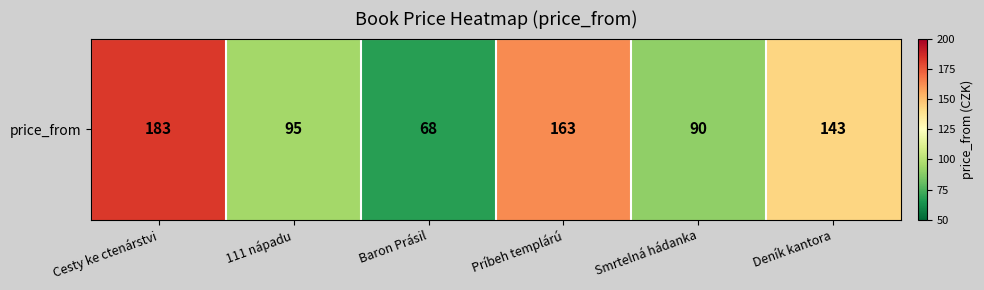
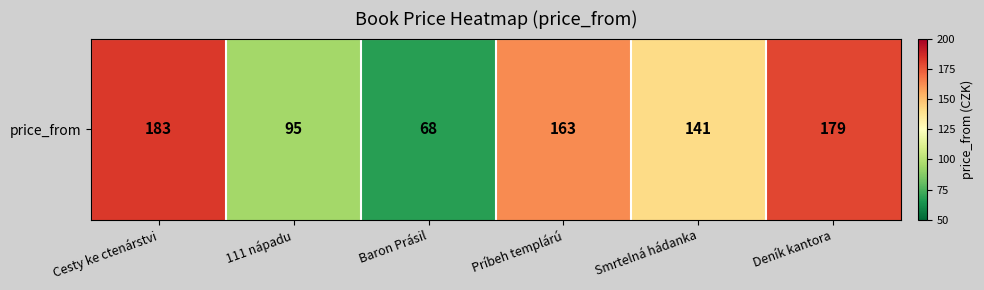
  {
    "price_from": {
      "Cesty ke ctenárstvi": 183,
      "111 nápadu": 95,
      "Baron Prásil": 68,
      "Príbeh templárú": 163,
-     "Smrtelná hádanka": 90,
-     "Deník kantora": 143
+     "Smrtelná hádanka": 141,
+     "Deník kantora": 179
    }
  }
